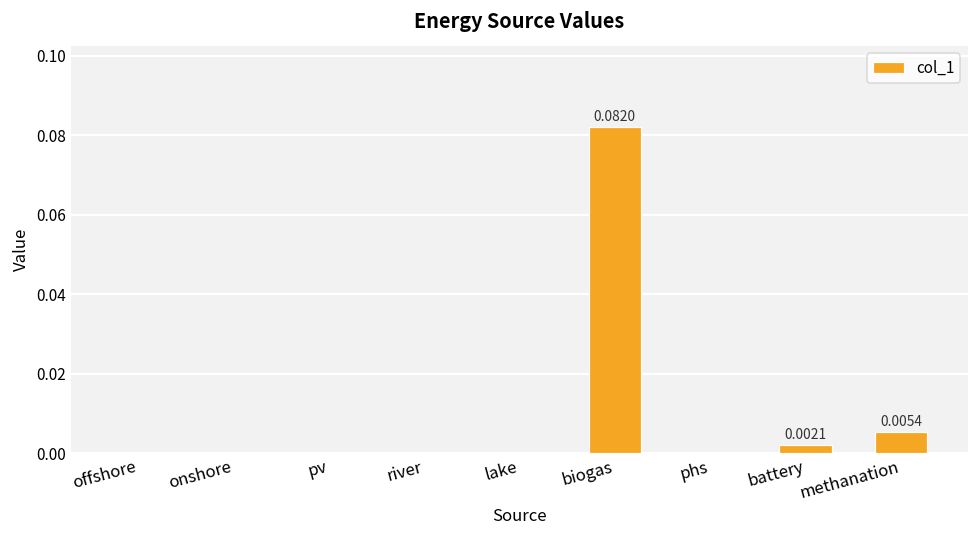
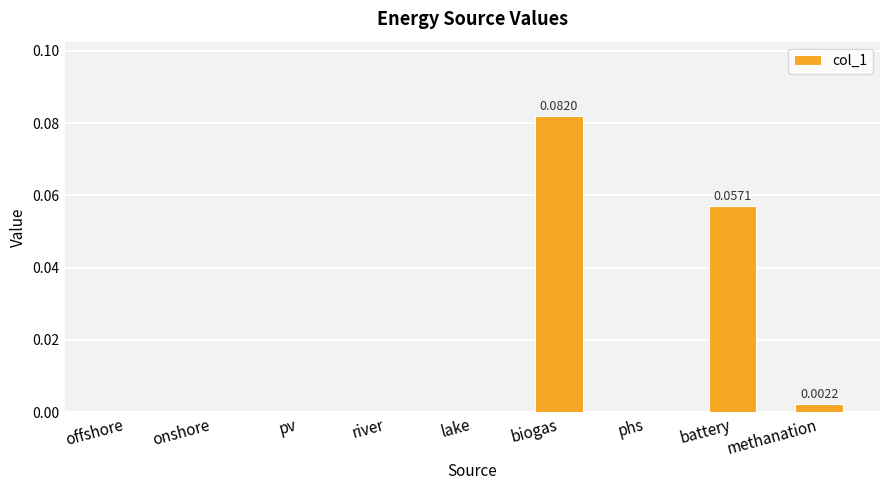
  {
    "biogas": 0.0820,
-   "battery": 0.0021,
-   "methanation": 0.0054
+   "battery": 0.0571,
+   "methanation": 0.0022
  }
